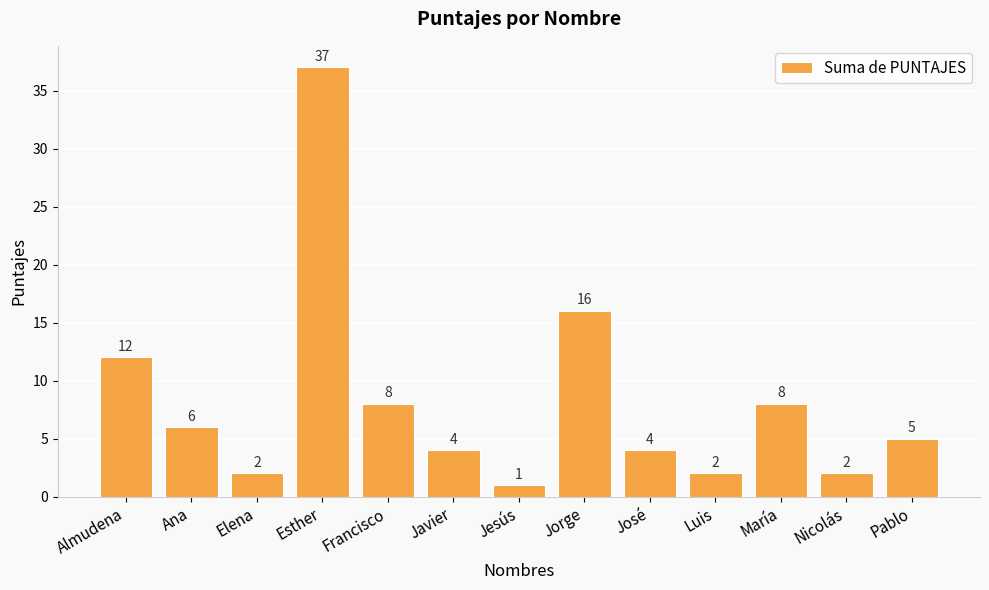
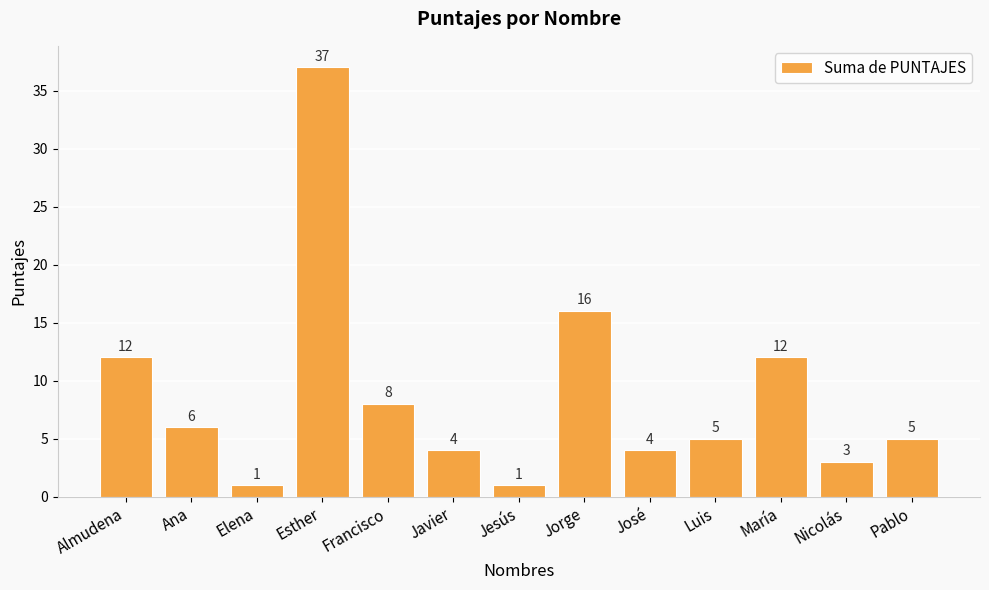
  {
    "Almudena": 12,
    "Ana": 6,
-   "Elena": 2,
+   "Elena": 1,
    "Esther": 37,
    "Francisco": 8,
    "Javier": 4,
    "Jesús": 1,
    "Jorge": 16,
    "José": 4,
-   "Luis": 2,
-   "María": 8,
-   "Nicolás": 2,
+   "Luis": 5,
+   "María": 12,
+   "Nicolás": 3,
    "Pablo": 5
  }
